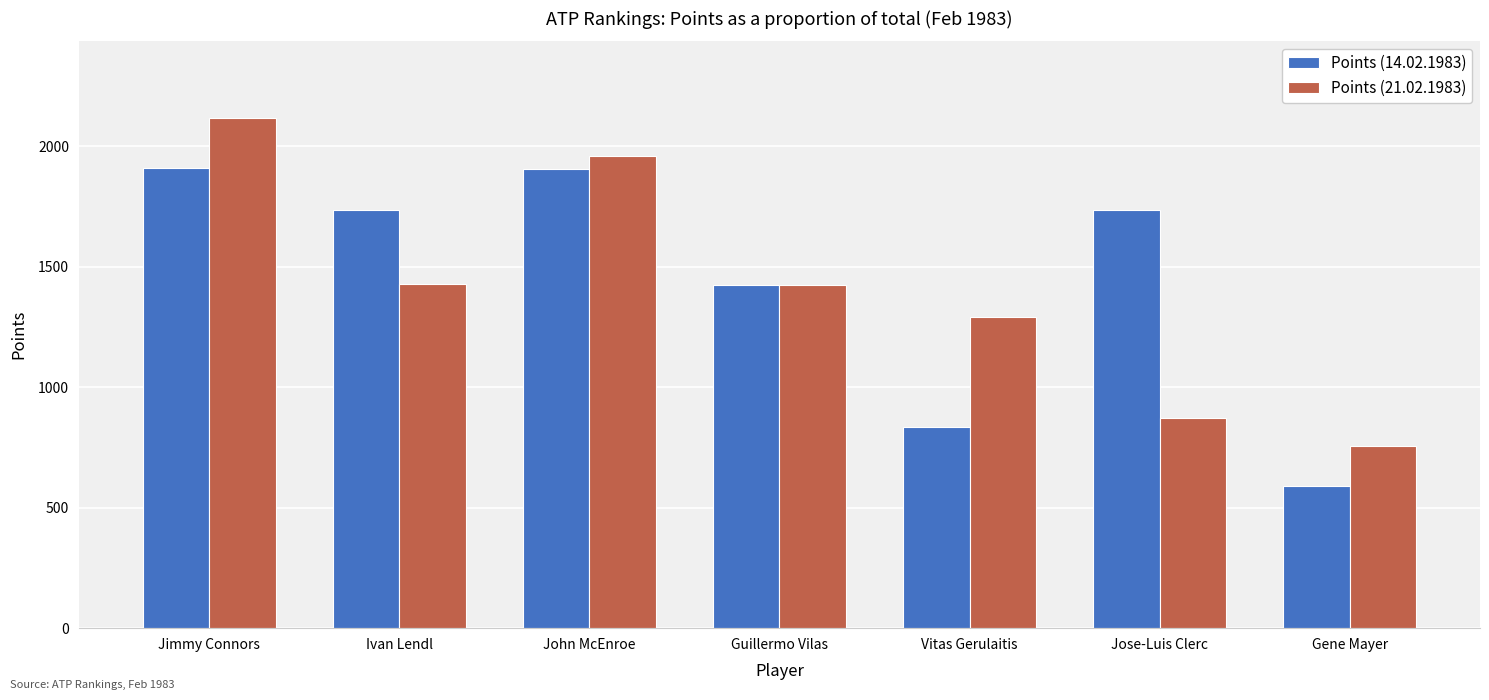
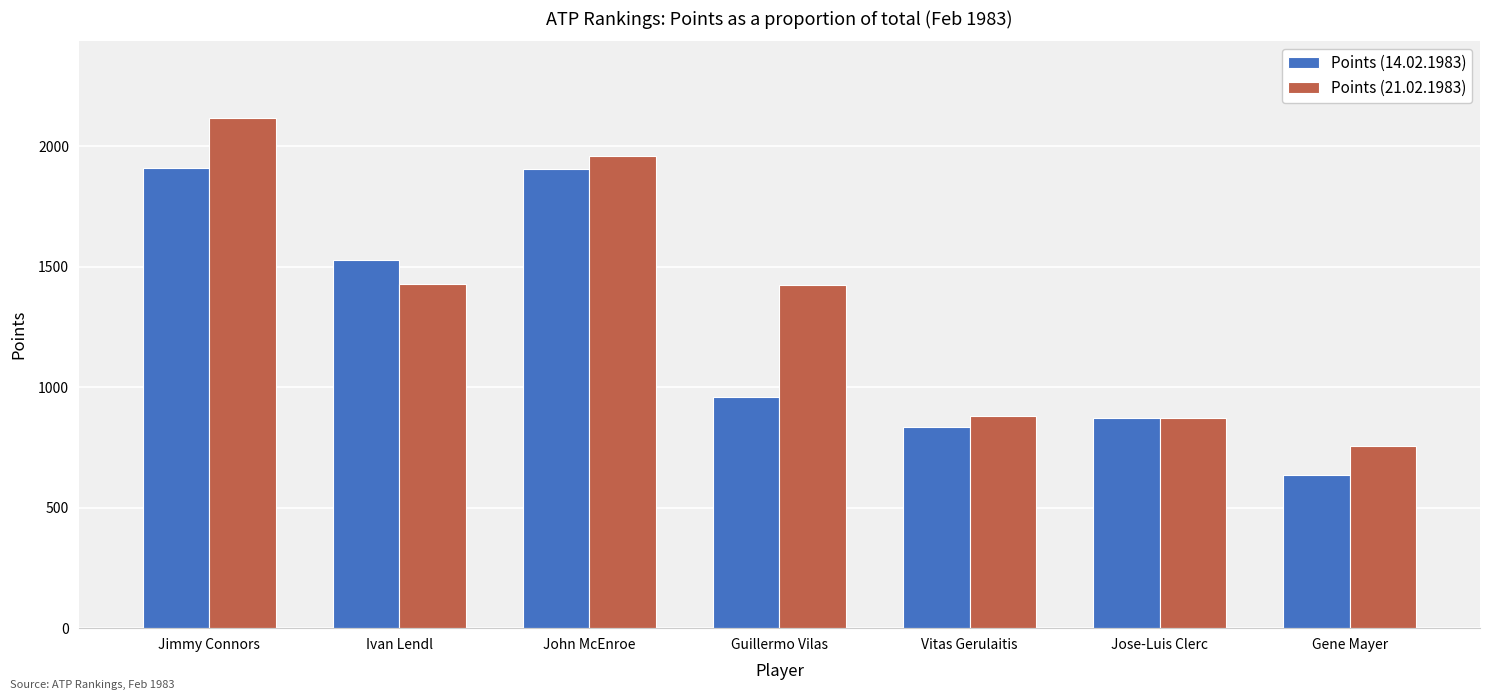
  {
    "Points (14.02.1983)": {
      "Jimmy Connors": 1910,
-     "Ivan Lendl": 1740,
+     "Ivan Lendl": 1530,
      "John McEnroe": 1910,
-     "Guillermo Vilas": 1430,
+     "Guillermo Vilas": 960,
      "Vitas Gerulaitis": 840,
-     "Jose-Luis Clerc": 1740,
-     "Gene Mayer": 590
+     "Jose-Luis Clerc": 870,
+     "Gene Mayer": 630
    },
    "Points (21.02.1983)": {
      "Jimmy Connors": 2120,
      "Ivan Lendl": 1430,
      "John McEnroe": 1960,
      "Guillermo Vilas": 1430,
-     "Vitas Gerulaitis": 1290,
+     "Vitas Gerulaitis": 880,
      "Jose-Luis Clerc": 870,
      "Gene Mayer": 750
    }
  }
